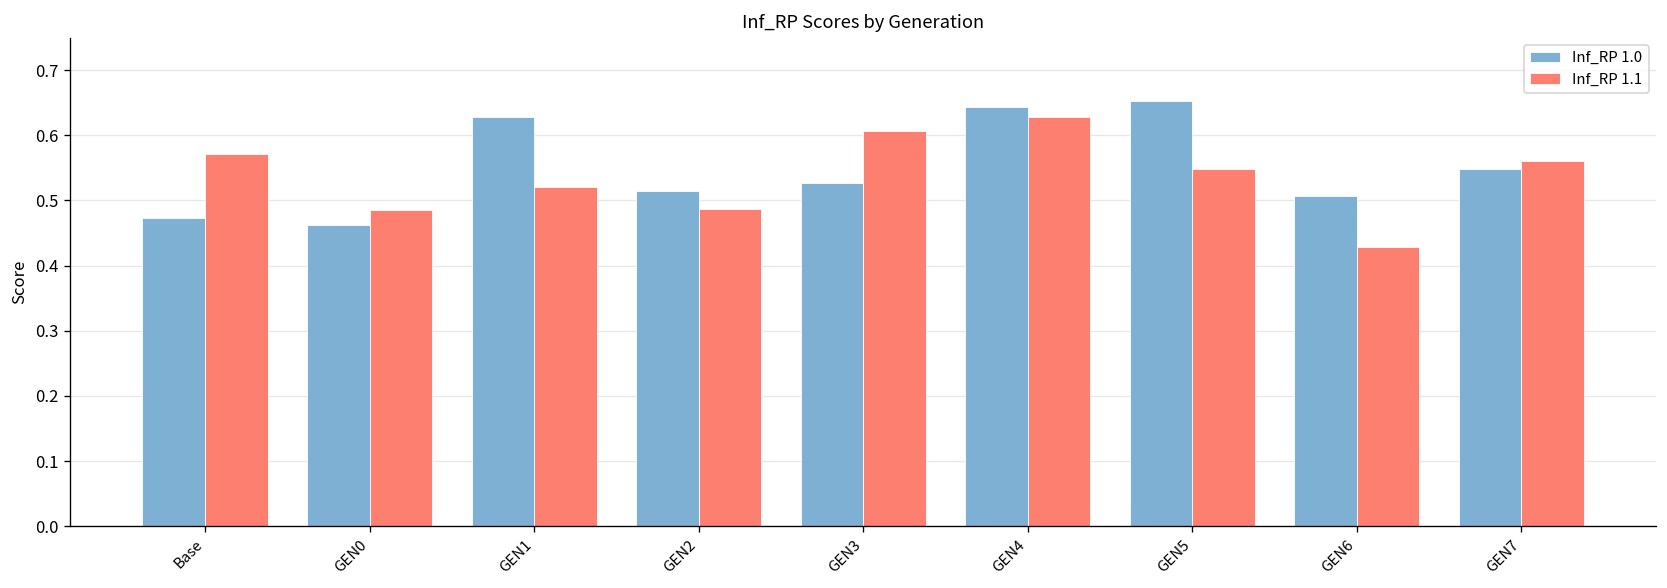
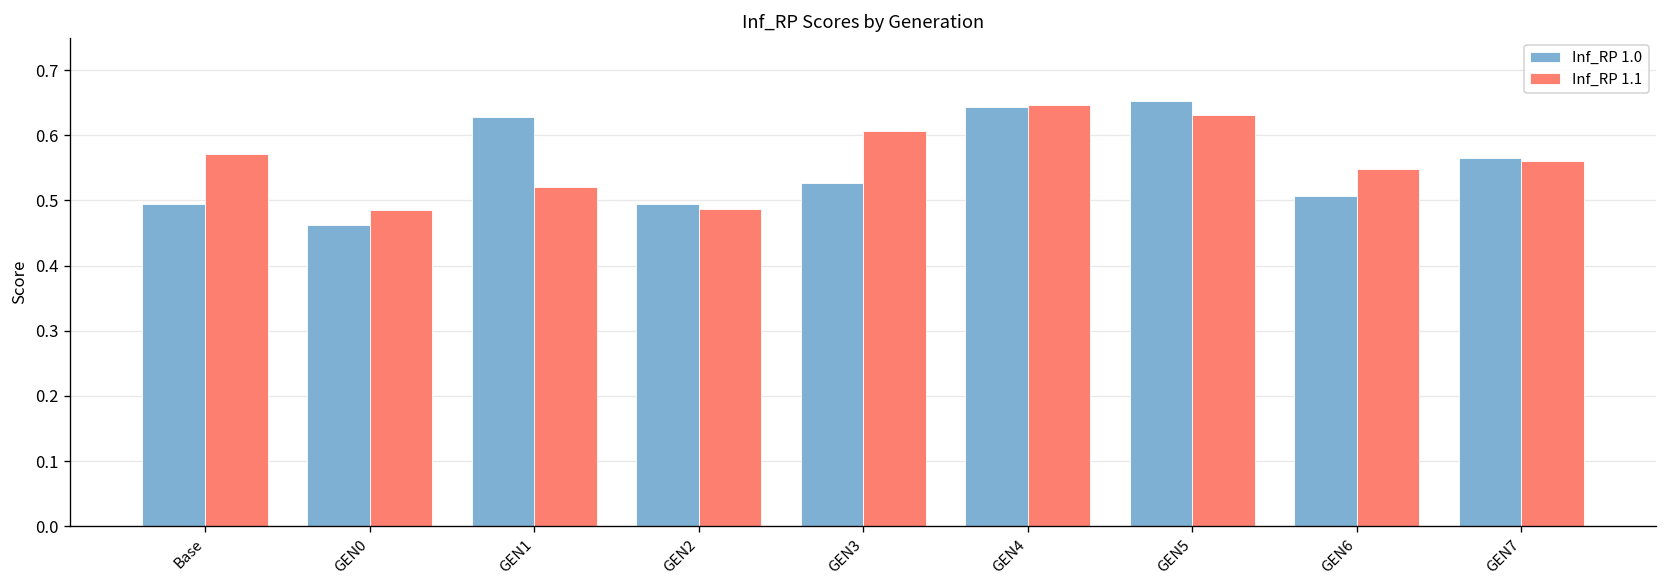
  {
    "Inf_RP 1.0": {
-     "Base": 0.47,
+     "Base": 0.50,
      "GEN0": 0.46,
      "GEN1": 0.63,
-     "GEN2": 0.52,
+     "GEN2": 0.49,
      "GEN3": 0.53,
      "GEN4": 0.64,
      "GEN5": 0.65,
      "GEN6": 0.51,
-     "GEN7": 0.55
+     "GEN7": 0.57
    },
    "Inf_RP 1.1": {
      "Base": 0.57,
      "GEN0": 0.49,
      "GEN1": 0.52,
      "GEN2": 0.49,
      "GEN3": 0.61,
-     "GEN4": 0.63,
-     "GEN5": 0.55,
-     "GEN6": 0.43,
+     "GEN4": 0.65,
+     "GEN5": 0.63,
+     "GEN6": 0.55,
      "GEN7": 0.56
    }
  }
